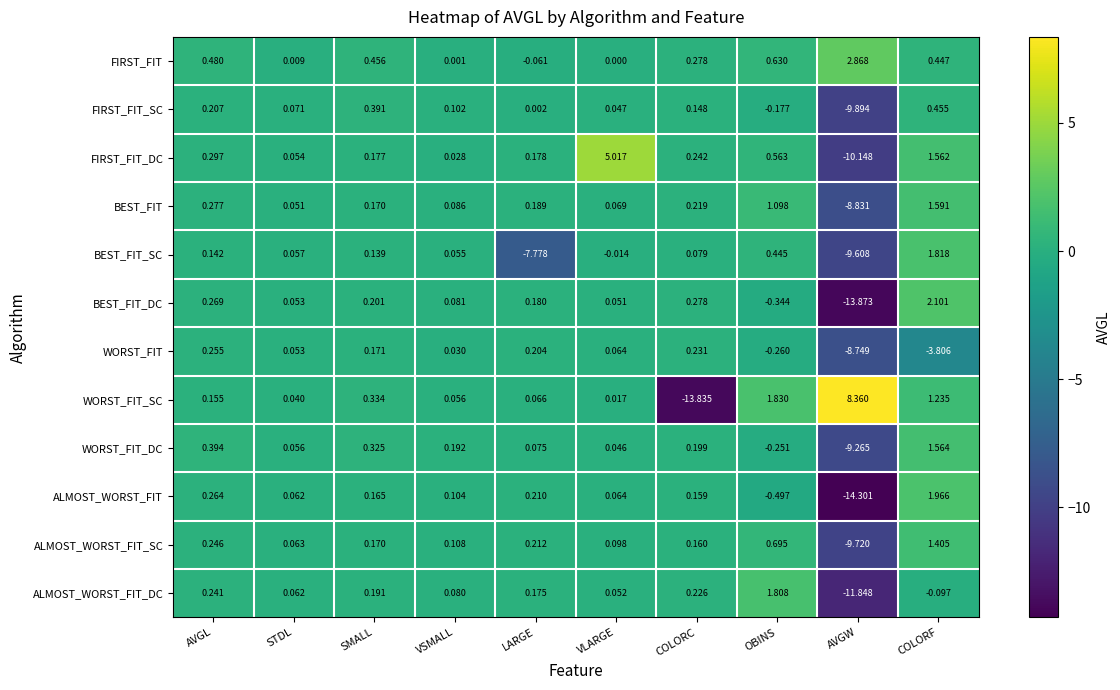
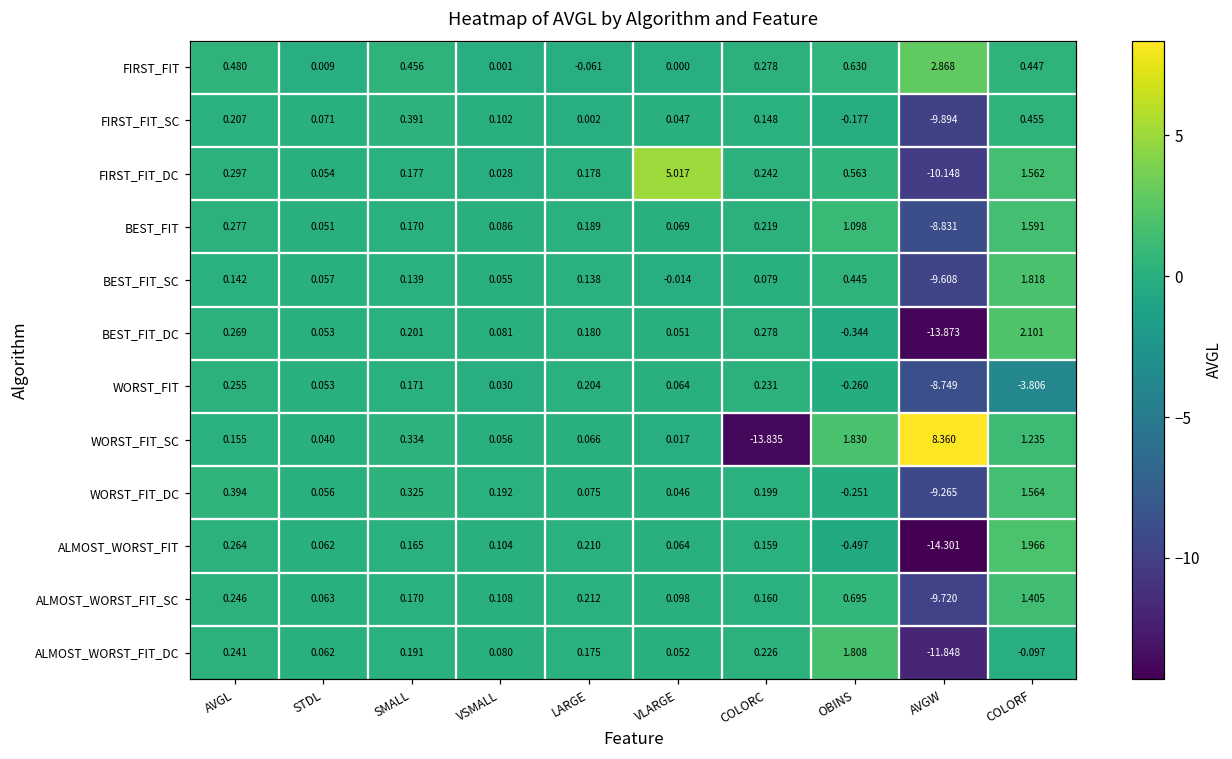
  {
    "FIRST_FIT": {
      "AVGL": 0.480,
      "STDL": 0.009,
      "SMALL": 0.456,
      "VSMALL": 0.001,
      "LARGE": -0.061,
      "VLARGE": 0.000,
      "COLORC": 0.278,
      "OBINS": 0.630,
      "AVGW": 2.868,
      "COLORF": 0.447
    },
    "FIRST_FIT_SC": {
      "AVGL": 0.207,
      "STDL": 0.071,
      "SMALL": 0.391,
      "VSMALL": 0.102,
      "LARGE": 0.002,
      "VLARGE": 0.047,
      "COLORC": 0.148,
      "OBINS": -0.177,
      "AVGW": -9.894,
      "COLORF": 0.455
    },
    "FIRST_FIT_DC": {
      "AVGL": 0.297,
      "STDL": 0.054,
      "SMALL": 0.177,
      "VSMALL": 0.028,
      "LARGE": 0.178,
      "VLARGE": 5.017,
      "COLORC": 0.242,
      "OBINS": 0.563,
      "AVGW": -10.148,
      "COLORF": 1.562
    },
    "BEST_FIT": {
      "AVGL": 0.277,
      "STDL": 0.051,
      "SMALL": 0.170,
      "VSMALL": 0.086,
      "LARGE": 0.189,
      "VLARGE": 0.069,
      "COLORC": 0.219,
      "OBINS": 1.098,
      "AVGW": -8.831,
      "COLORF": 1.591
    },
    "BEST_FIT_SC": {
      "AVGL": 0.142,
      "STDL": 0.057,
      "SMALL": 0.139,
      "VSMALL": 0.055,
-     "LARGE": -7.778,
+     "LARGE": 0.138,
      "VLARGE": -0.014,
      "COLORC": 0.079,
      "OBINS": 0.445,
      "AVGW": -9.608,
      "COLORF": 1.818
    },
    "BEST_FIT_DC": {
      "AVGL": 0.269,
      "STDL": 0.053,
      "SMALL": 0.201,
      "VSMALL": 0.081,
      "LARGE": 0.180,
      "VLARGE": 0.051,
      "COLORC": 0.278,
      "OBINS": -0.344,
      "AVGW": -13.873,
      "COLORF": 2.101
    },
    "WORST_FIT": {
      "AVGL": 0.255,
      "STDL": 0.053,
      "SMALL": 0.171,
      "VSMALL": 0.030,
      "LARGE": 0.204,
      "VLARGE": 0.064,
      "COLORC": 0.231,
      "OBINS": -0.260,
      "AVGW": -8.749,
      "COLORF": -3.806
    },
    "WORST_FIT_SC": {
      "AVGL": 0.155,
      "STDL": 0.040,
      "SMALL": 0.334,
      "VSMALL": 0.056,
      "LARGE": 0.066,
      "VLARGE": 0.017,
      "COLORC": -13.835,
      "OBINS": 1.830,
      "AVGW": 8.360,
      "COLORF": 1.235
    },
    "WORST_FIT_DC": {
      "AVGL": 0.394,
      "STDL": 0.056,
      "SMALL": 0.325,
      "VSMALL": 0.192,
      "LARGE": 0.075,
      "VLARGE": 0.046,
      "COLORC": 0.199,
      "OBINS": -0.251,
      "AVGW": -9.265,
      "COLORF": 1.564
    },
    "ALMOST_WORST_FIT": {
      "AVGL": 0.264,
      "STDL": 0.062,
      "SMALL": 0.165,
      "VSMALL": 0.104,
      "LARGE": 0.210,
      "VLARGE": 0.064,
      "COLORC": 0.159,
      "OBINS": -0.497,
      "AVGW": -14.301,
      "COLORF": 1.966
    },
    "ALMOST_WORST_FIT_SC": {
      "AVGL": 0.246,
      "STDL": 0.063,
      "SMALL": 0.170,
      "VSMALL": 0.108,
      "LARGE": 0.212,
      "VLARGE": 0.098,
      "COLORC": 0.160,
      "OBINS": 0.695,
      "AVGW": -9.720,
      "COLORF": 1.405
    },
    "ALMOST_WORST_FIT_DC": {
      "AVGL": 0.241,
      "STDL": 0.062,
      "SMALL": 0.191,
      "VSMALL": 0.080,
      "LARGE": 0.175,
      "VLARGE": 0.052,
      "COLORC": 0.226,
      "OBINS": 1.808,
      "AVGW": -11.848,
      "COLORF": -0.097
    }
  }
